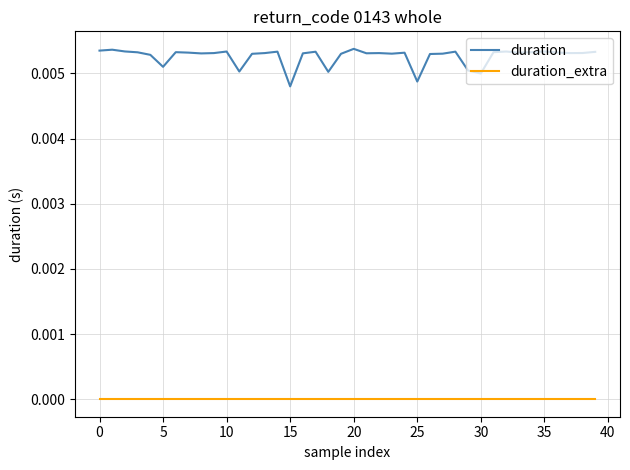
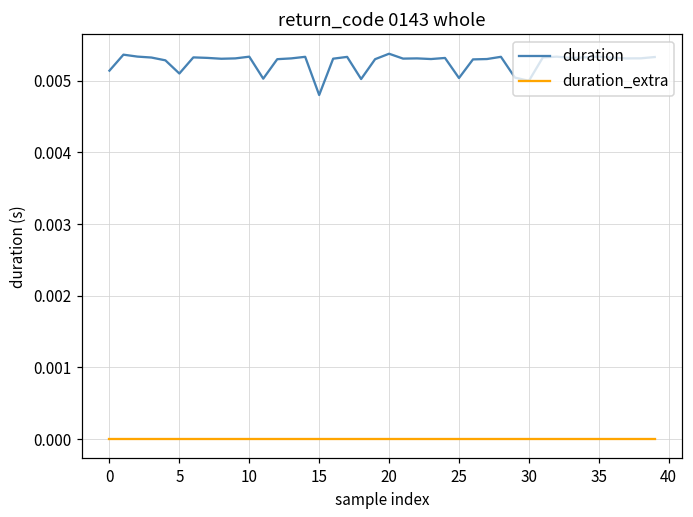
  {
    "duration": {
-     "0": 0.0054,
+     "0": 0.0051,
      "5": 0.0051,
      "10": 0.0053,
      "15": 0.0048,
      "20": 0.0054,
-     "25": 0.0049
+     "25": 0.0050
    },
    "duration_extra": {
      "0": 0.0000,
      "5": 0.0000,
      "10": 0.0000,
      "15": 0.0000,
      "20": 0.0000,
      "25": 0.0000,
      "30": 0.0000,
      "35": 0.0000
    }
  }
